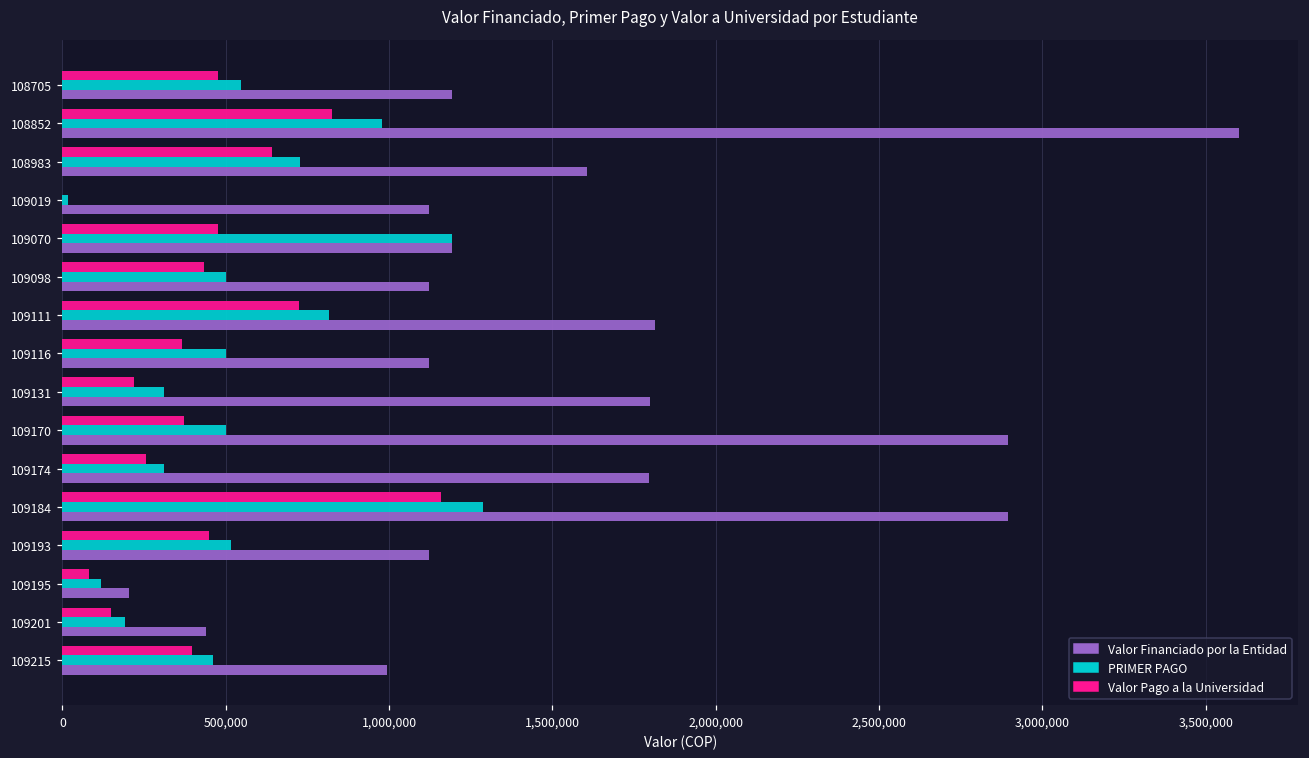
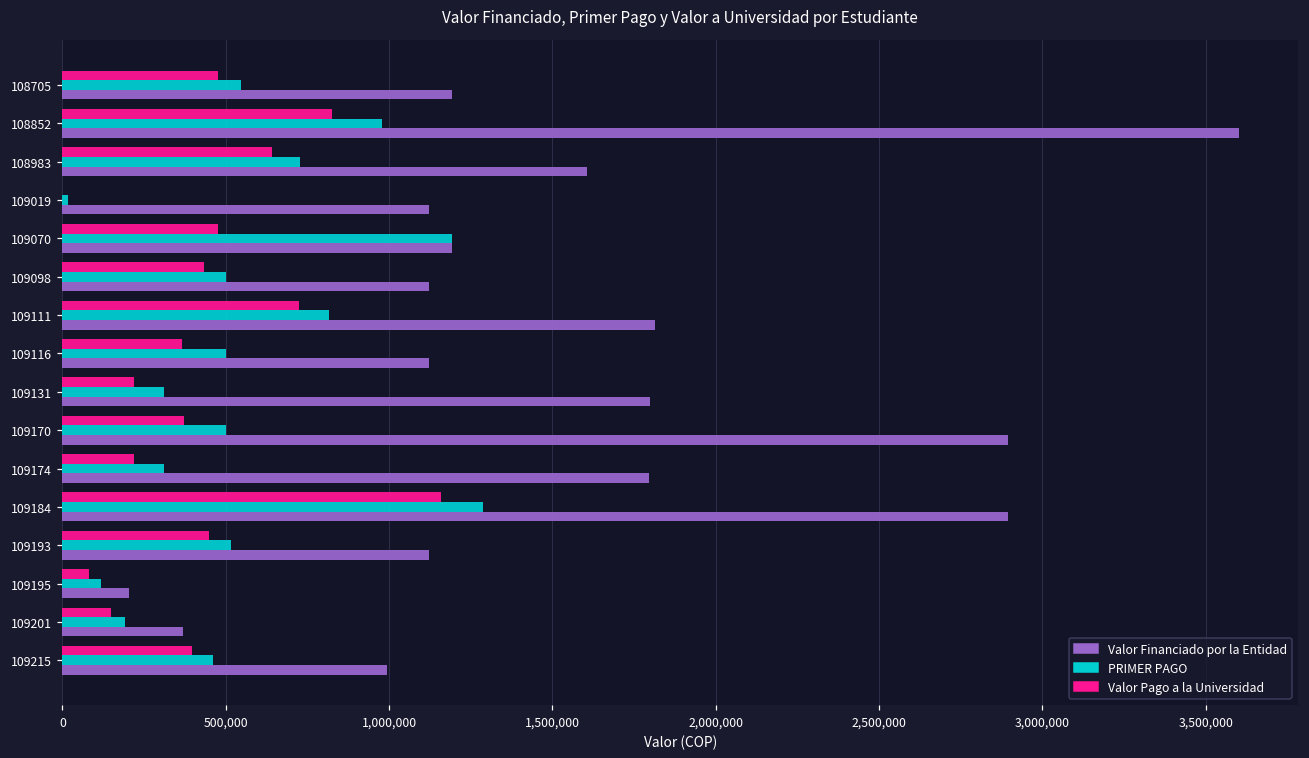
  {
    "Valor Financiado por la Entidad": {
      "108705": "1,190,000",
      "108852": "3,600,000",
      "108983": "1,600,000",
      "109019": "1,120,000",
      "109070": "1,190,000",
      "109098": "1,120,000",
      "109111": "1,810,000",
      "109116": "1,120,000",
      "109131": "1,800,000",
      "109170": "2,890,000",
      "109174": "1,800,000",
      "109184": "2,890,000",
      "109193": "1,120,000",
      "109195": "200,000",
-     "109201": "440,000",
+     "109201": "370,000",
      "109215": "990,000"
    },
    "PRIMER PAGO": {
      "108705": "550,000",
      "108852": "980,000",
      "108983": "730,000",
      "109019": "20,000",
      "109070": "1,190,000",
      "109098": "500,000",
      "109111": "820,000",
      "109116": "500,000",
      "109131": "310,000",
      "109170": "500,000",
      "109174": "310,000",
      "109184": "1,290,000",
      "109193": "520,000",
      "109195": "120,000",
      "109201": "190,000",
      "109215": "460,000"
    },
    "Valor Pago a la Universidad": {
      "108705": "480,000",
      "108852": "830,000",
      "108983": "640,000",
      "109019": "0",
      "109070": "480,000",
      "109098": "430,000",
      "109111": "720,000",
      "109116": "370,000",
      "109131": "220,000",
      "109170": "370,000",
-     "109174": "260,000",
+     "109174": "220,000",
      "109184": "1,160,000",
      "109193": "450,000",
      "109195": "80,000",
      "109201": "150,000",
      "109215": "400,000"
    }
  }
